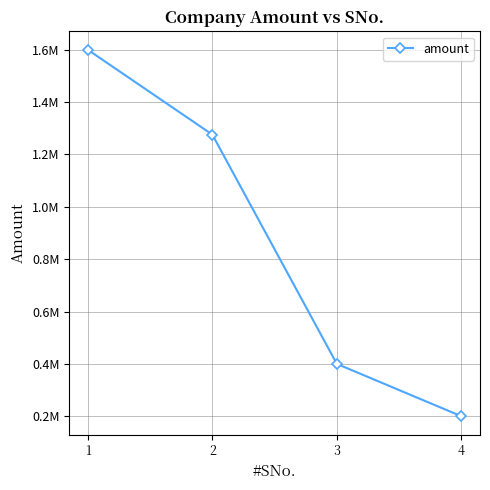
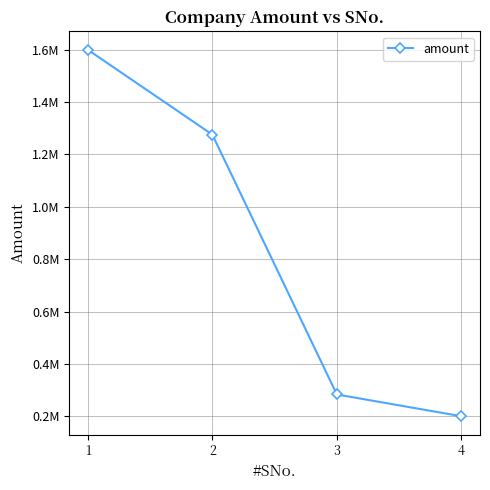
  {
    "1": 1600000,
    "2": 1280000,
-   "3": 400000,
+   "3": 280000,
    "4": 200000
  }
